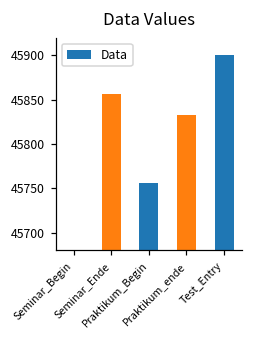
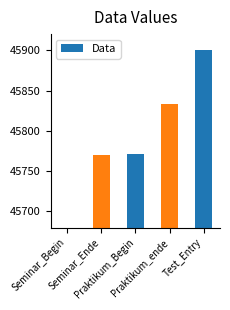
  {
-   "Seminar_Ende": 45860,
-   "Praktikum_Begin": 45760,
+   "Seminar_Ende": 45770,
+   "Praktikum_Begin": 45770,
    "Praktikum_ende": 45830,
    "Test_Entry": 45900
  }
